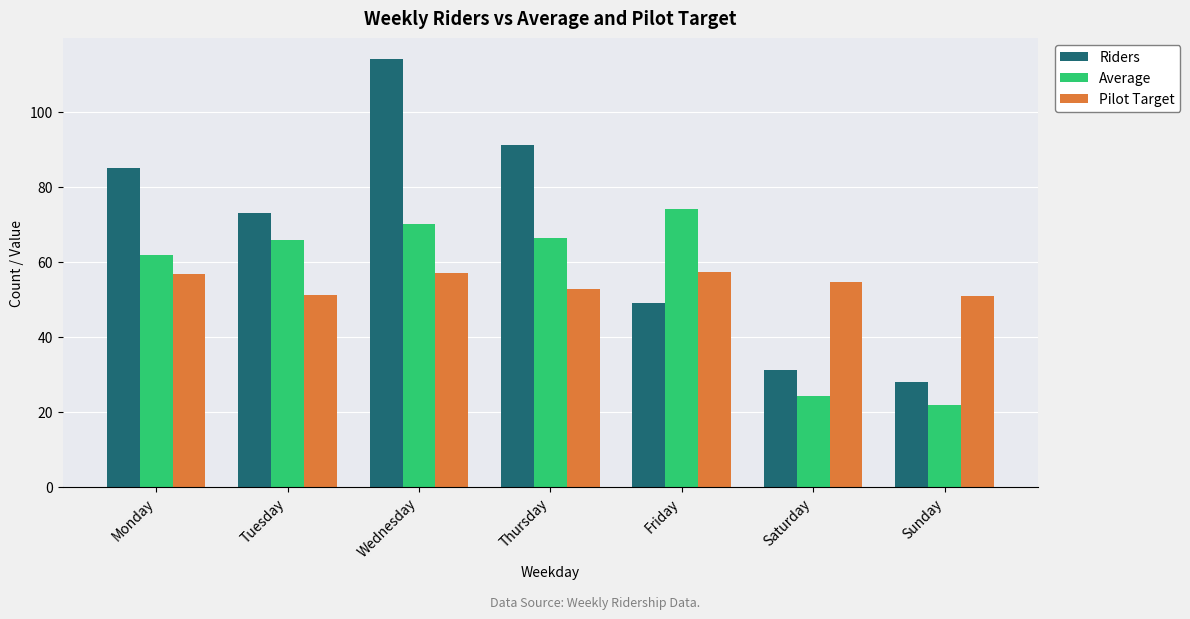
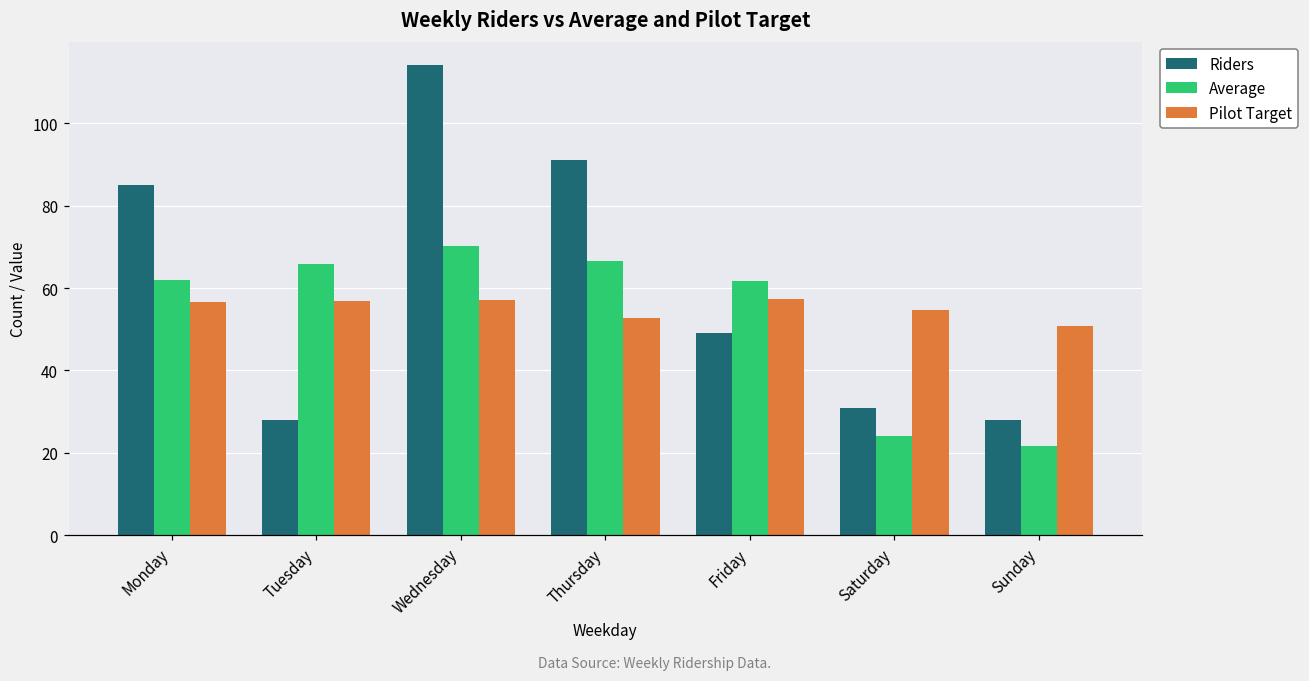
  {
    "Riders": {
      "Monday": 85,
-     "Tuesday": 73,
+     "Tuesday": 28,
      "Wednesday": 114,
      "Thursday": 91,
      "Friday": 49,
      "Saturday": 31,
      "Sunday": 28
    },
    "Average": {
      "Monday": 62,
      "Tuesday": 66,
      "Wednesday": 70,
      "Thursday": 66,
-     "Friday": 74,
+     "Friday": 62,
      "Saturday": 24,
      "Sunday": 22
    },
    "Pilot Target": {
      "Monday": 57,
-     "Tuesday": 51,
+     "Tuesday": 57,
      "Wednesday": 57,
      "Thursday": 53,
      "Friday": 57,
      "Saturday": 55,
      "Sunday": 51
    }
  }
